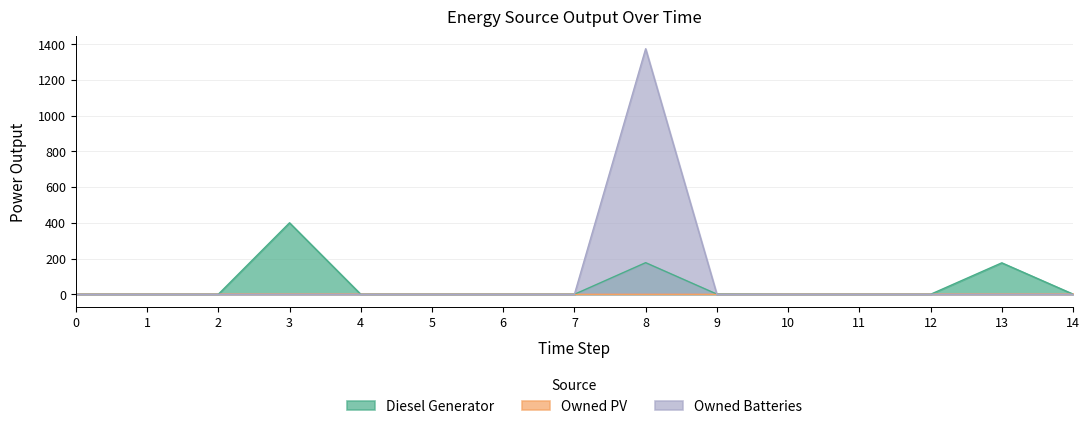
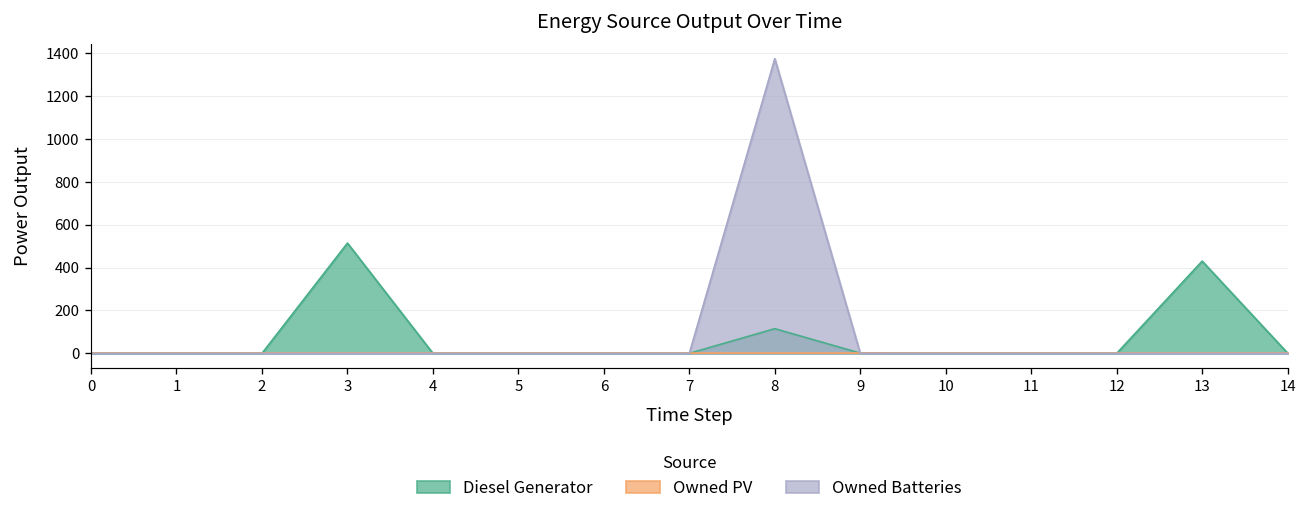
  {
    "Diesel Generator": {
-     "3": 400,
-     "8": 180,
-     "13": 180
+     "3": 510,
+     "8": 120,
+     "13": 430
    },
    "Owned PV": {
      "8": 0
    },
    "Owned Batteries": {
      "8": 1370
    }
  }
